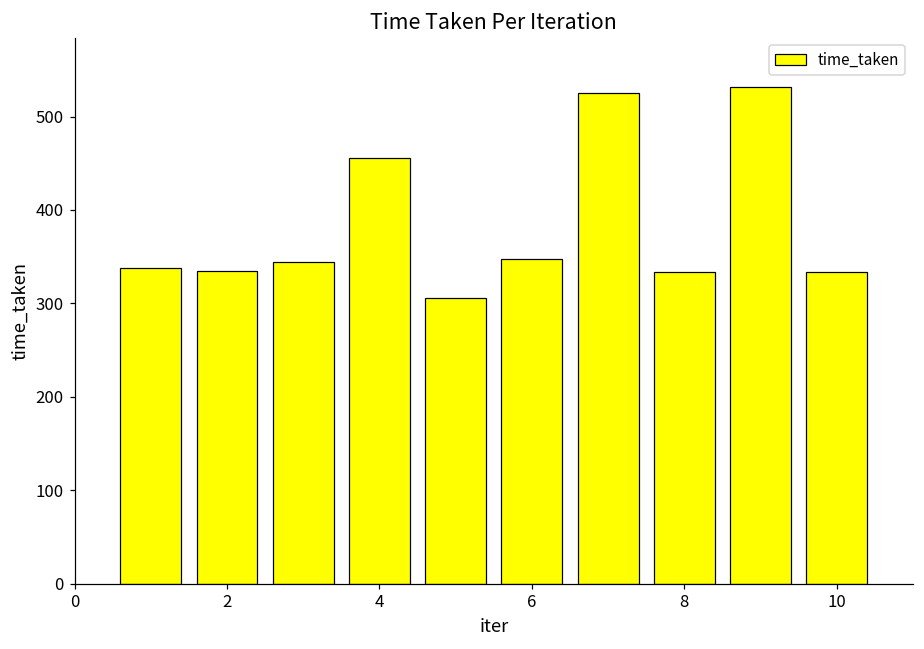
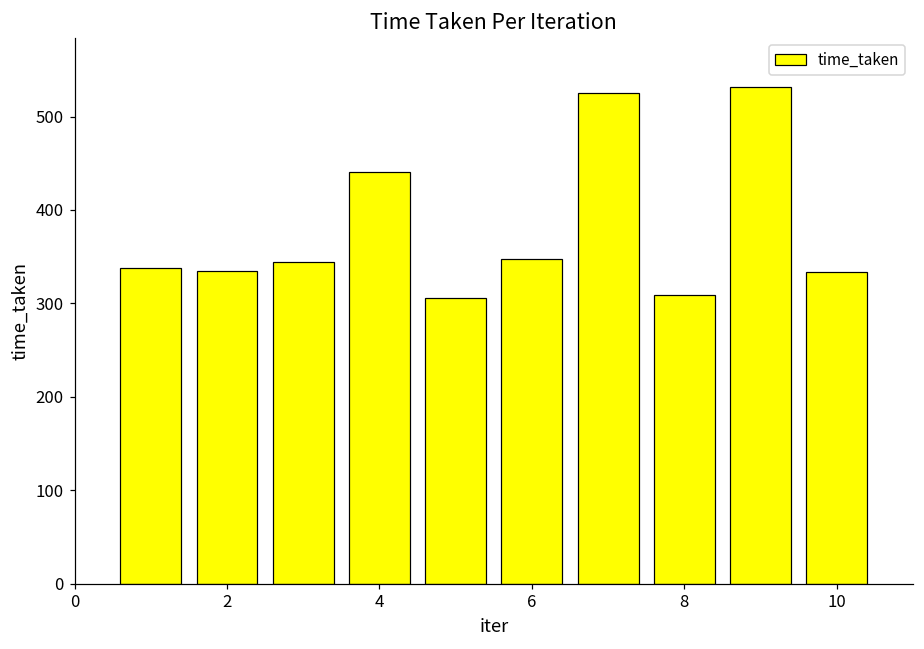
  {
    "2": 330,
-   "4": 460,
+   "4": 440,
    "6": 350,
-   "8": 330,
+   "8": 310,
    "10": 330
  }
